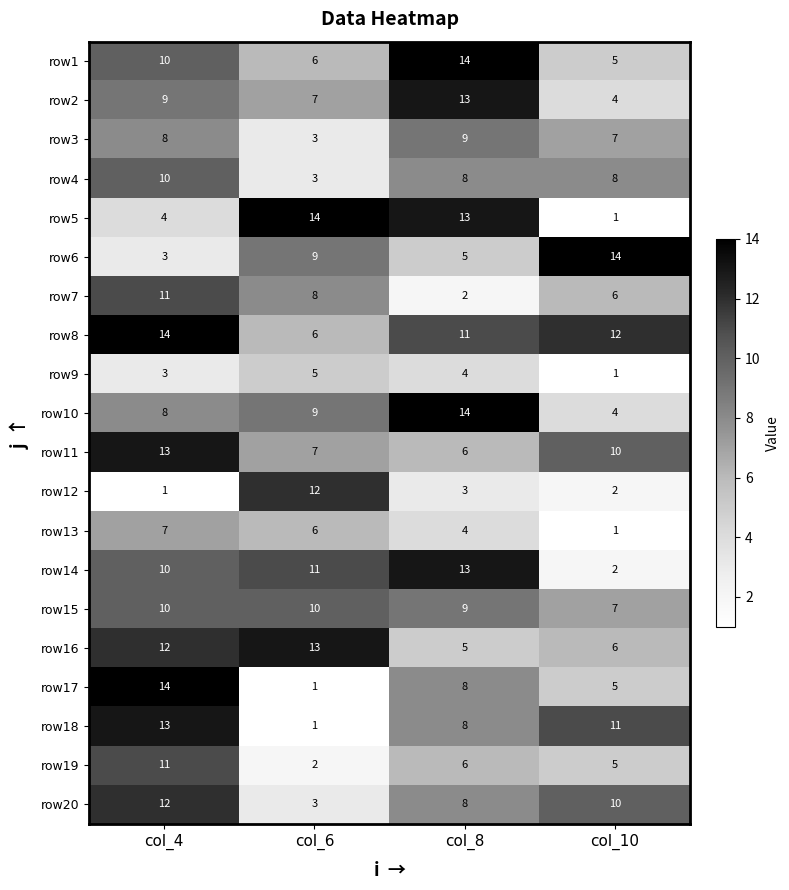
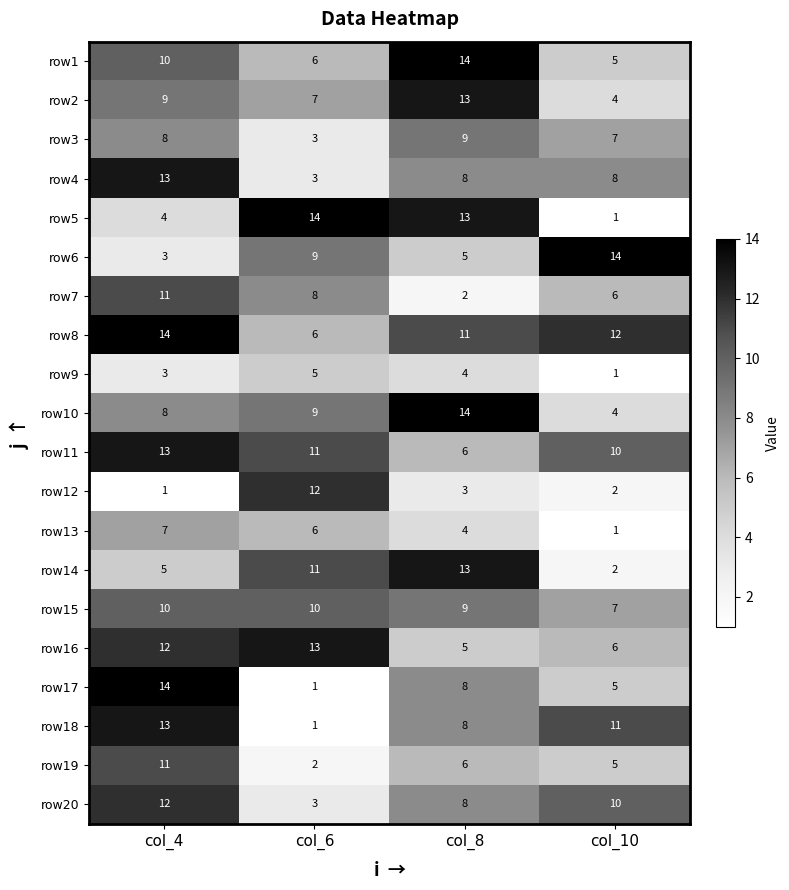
  {
    "row1": {
      "col_4": 10,
      "col_6": 6,
      "col_8": 14,
      "col_10": 5
    },
    "row2": {
      "col_4": 9,
      "col_6": 7,
      "col_8": 13,
      "col_10": 4
    },
    "row3": {
      "col_4": 8,
      "col_6": 3,
      "col_8": 9,
      "col_10": 7
    },
    "row4": {
-     "col_4": 10,
+     "col_4": 13,
      "col_6": 3,
      "col_8": 8,
      "col_10": 8
    },
    "row5": {
      "col_4": 4,
      "col_6": 14,
      "col_8": 13,
      "col_10": 1
    },
    "row6": {
      "col_4": 3,
      "col_6": 9,
      "col_8": 5,
      "col_10": 14
    },
    "row7": {
      "col_4": 11,
      "col_6": 8,
      "col_8": 2,
      "col_10": 6
    },
    "row8": {
      "col_4": 14,
      "col_6": 6,
      "col_8": 11,
      "col_10": 12
    },
    "row9": {
      "col_4": 3,
      "col_6": 5,
      "col_8": 4,
      "col_10": 1
    },
    "row10": {
      "col_4": 8,
      "col_6": 9,
      "col_8": 14,
      "col_10": 4
    },
    "row11": {
      "col_4": 13,
-     "col_6": 7,
+     "col_6": 11,
      "col_8": 6,
      "col_10": 10
    },
    "row12": {
      "col_4": 1,
      "col_6": 12,
      "col_8": 3,
      "col_10": 2
    },
    "row13": {
      "col_4": 7,
      "col_6": 6,
      "col_8": 4,
      "col_10": 1
    },
    "row14": {
-     "col_4": 10,
+     "col_4": 5,
      "col_6": 11,
      "col_8": 13,
      "col_10": 2
    },
    "row15": {
      "col_4": 10,
      "col_6": 10,
      "col_8": 9,
      "col_10": 7
    },
    "row16": {
      "col_4": 12,
      "col_6": 13,
      "col_8": 5,
      "col_10": 6
    },
    "row17": {
      "col_4": 14,
      "col_6": 1,
      "col_8": 8,
      "col_10": 5
    },
    "row18": {
      "col_4": 13,
      "col_6": 1,
      "col_8": 8,
      "col_10": 11
    },
    "row19": {
      "col_4": 11,
      "col_6": 2,
      "col_8": 6,
      "col_10": 5
    },
    "row20": {
      "col_4": 12,
      "col_6": 3,
      "col_8": 8,
      "col_10": 10
    }
  }
